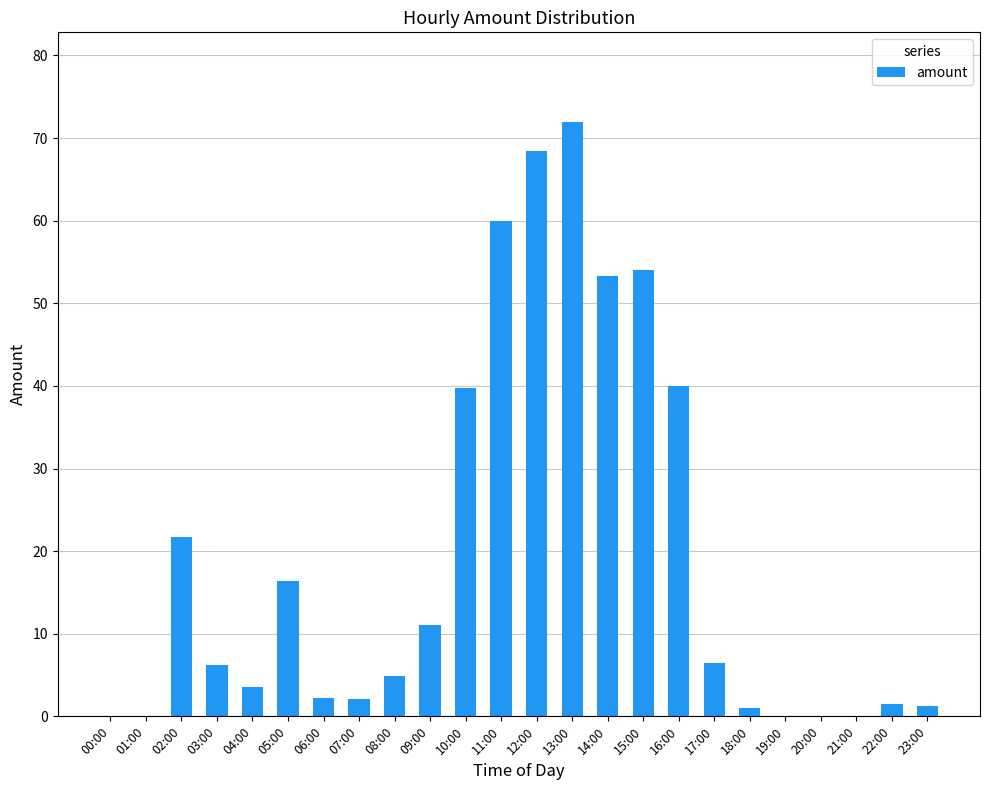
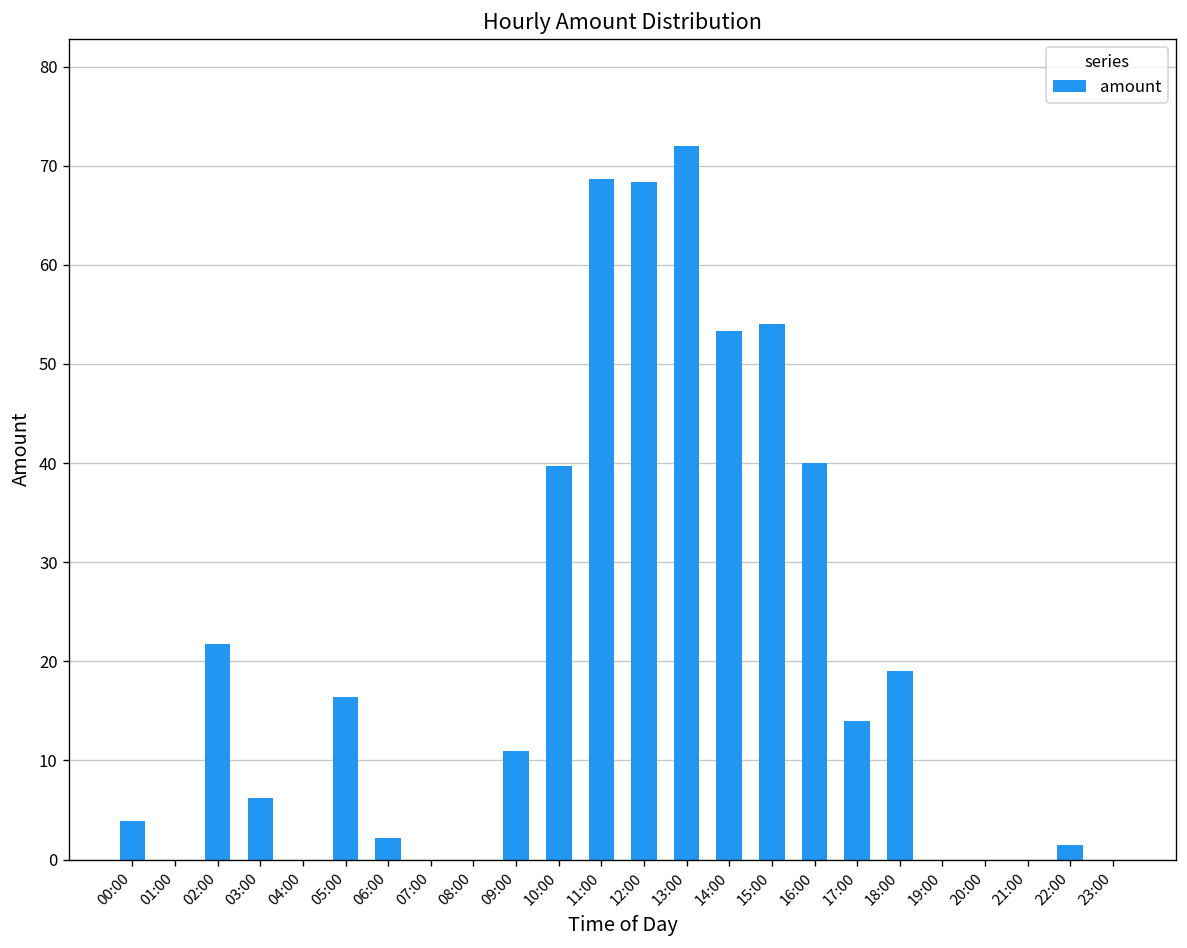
  {
-   "00:00": 0,
+   "00:00": 4,
    "01:00": 0,
    "02:00": 22,
    "03:00": 6,
-   "04:00": 4,
+   "04:00": 0,
    "05:00": 16,
    "06:00": 2,
-   "07:00": 2,
-   "08:00": 5,
+   "07:00": 0,
+   "08:00": 0,
    "09:00": 11,
    "10:00": 40,
-   "11:00": 60,
+   "11:00": 69,
    "12:00": 68,
    "13:00": 72,
    "14:00": 53,
    "15:00": 54,
    "16:00": 40,
-   "17:00": 6,
-   "18:00": 1,
+   "17:00": 14,
+   "18:00": 19,
    "19:00": 0,
    "20:00": 0,
    "21:00": 0,
    "22:00": 2,
-   "23:00": 1
+   "23:00": 0
  }
